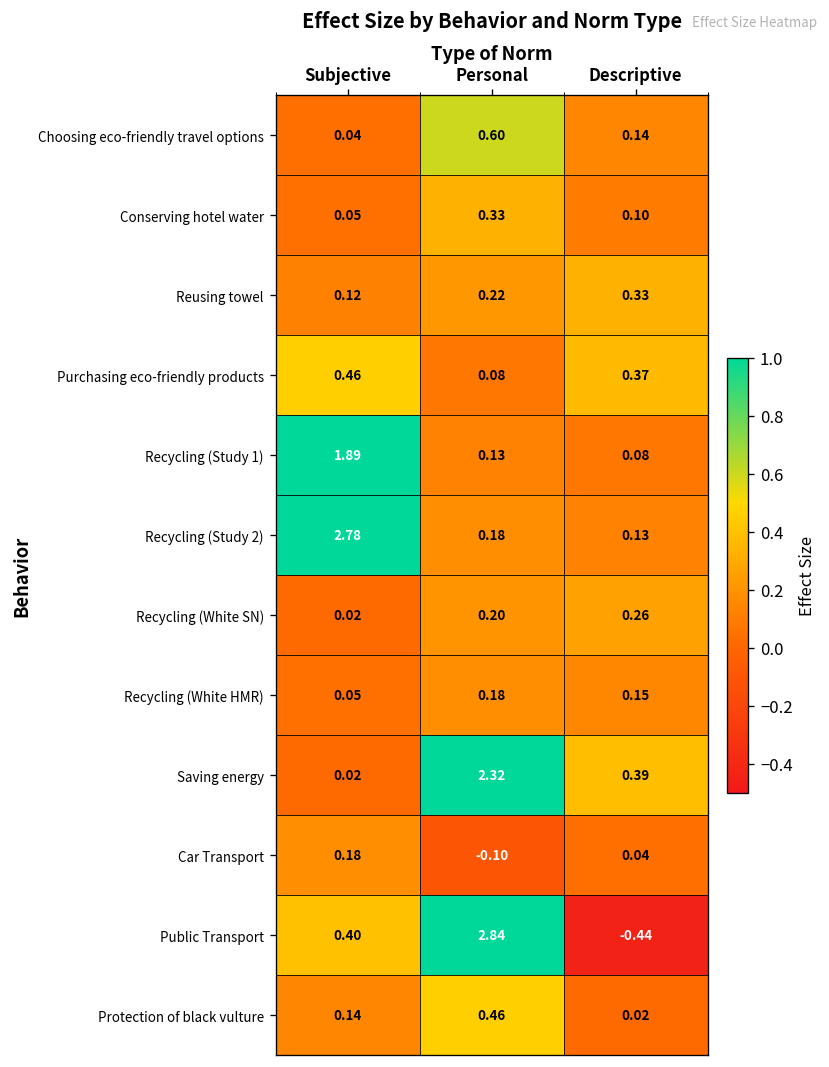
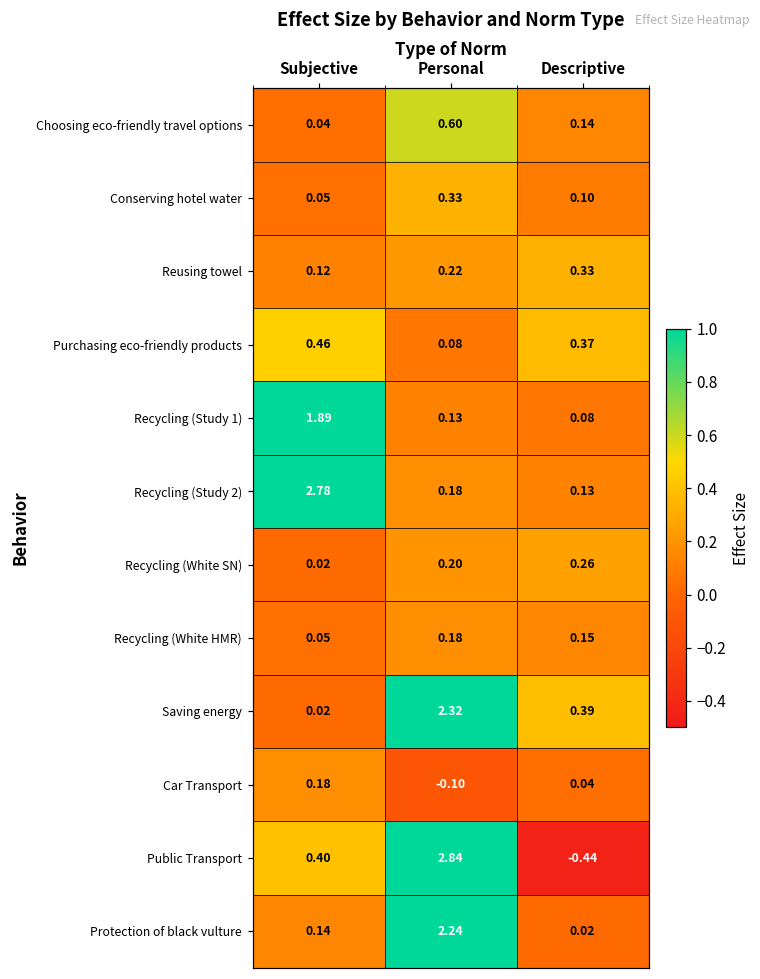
  {
    "Choosing eco-friendly travel options": {
      "Subjective": 0.04,
      "Personal": 0.60,
      "Descriptive": 0.14
    },
    "Conserving hotel water": {
      "Subjective": 0.05,
      "Personal": 0.33,
      "Descriptive": 0.10
    },
    "Reusing towel": {
      "Subjective": 0.12,
      "Personal": 0.22,
      "Descriptive": 0.33
    },
    "Purchasing eco-friendly products": {
      "Subjective": 0.46,
      "Personal": 0.08,
      "Descriptive": 0.37
    },
    "Recycling (Study 1)": {
      "Subjective": 1.89,
      "Personal": 0.13,
      "Descriptive": 0.08
    },
    "Recycling (Study 2)": {
      "Subjective": 2.78,
      "Personal": 0.18,
      "Descriptive": 0.13
    },
    "Recycling (White SN)": {
      "Subjective": 0.02,
      "Personal": 0.20,
      "Descriptive": 0.26
    },
    "Recycling (White HMR)": {
      "Subjective": 0.05,
      "Personal": 0.18,
      "Descriptive": 0.15
    },
    "Saving energy": {
      "Subjective": 0.02,
      "Personal": 2.32,
      "Descriptive": 0.39
    },
    "Car Transport": {
      "Subjective": 0.18,
      "Personal": -0.10,
      "Descriptive": 0.04
    },
    "Public Transport": {
      "Subjective": 0.40,
      "Personal": 2.84,
      "Descriptive": -0.44
    },
    "Protection of black vulture": {
      "Subjective": 0.14,
-     "Personal": 0.46,
+     "Personal": 2.24,
      "Descriptive": 0.02
    }
  }
